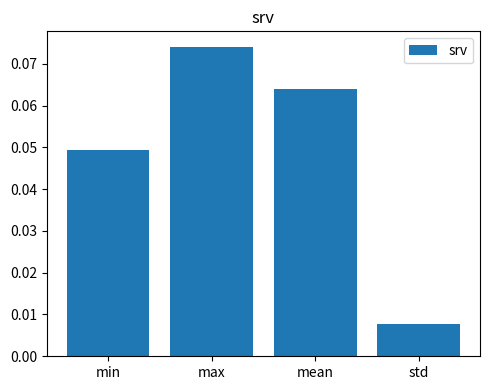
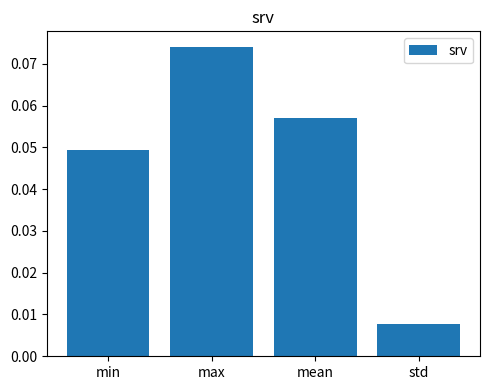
  {
    "min": 0.049,
    "max": 0.074,
-   "mean": 0.064,
+   "mean": 0.057,
    "std": 0.008
  }
